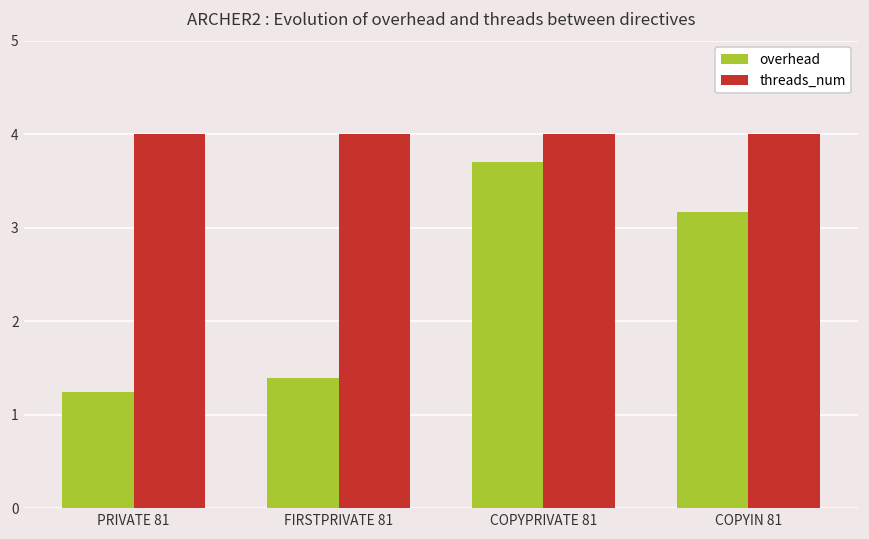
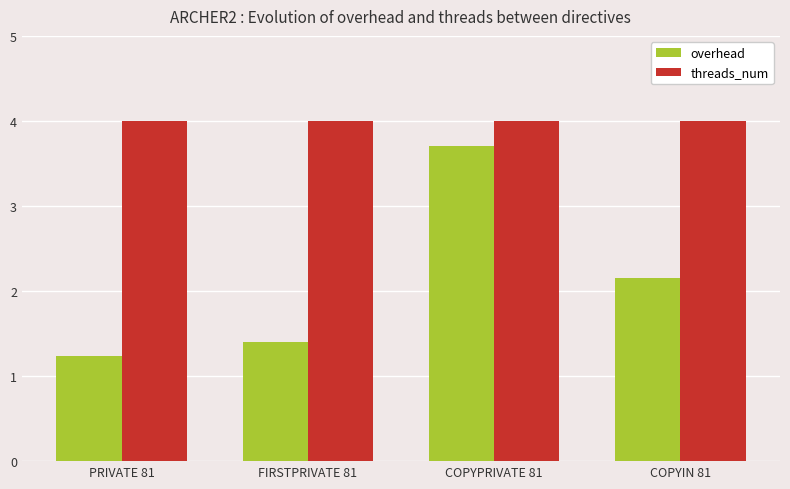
  {
    "overhead": {
      "PRIVATE 81": 1.2,
      "FIRSTPRIVATE 81": 1.4,
      "COPYPRIVATE 81": 3.7,
-     "COPYIN 81": 3.2
+     "COPYIN 81": 2.2
    },
    "threads_num": {
      "PRIVATE 81": 4.0,
      "FIRSTPRIVATE 81": 4.0,
      "COPYPRIVATE 81": 4.0,
      "COPYIN 81": 4.0
    }
  }
